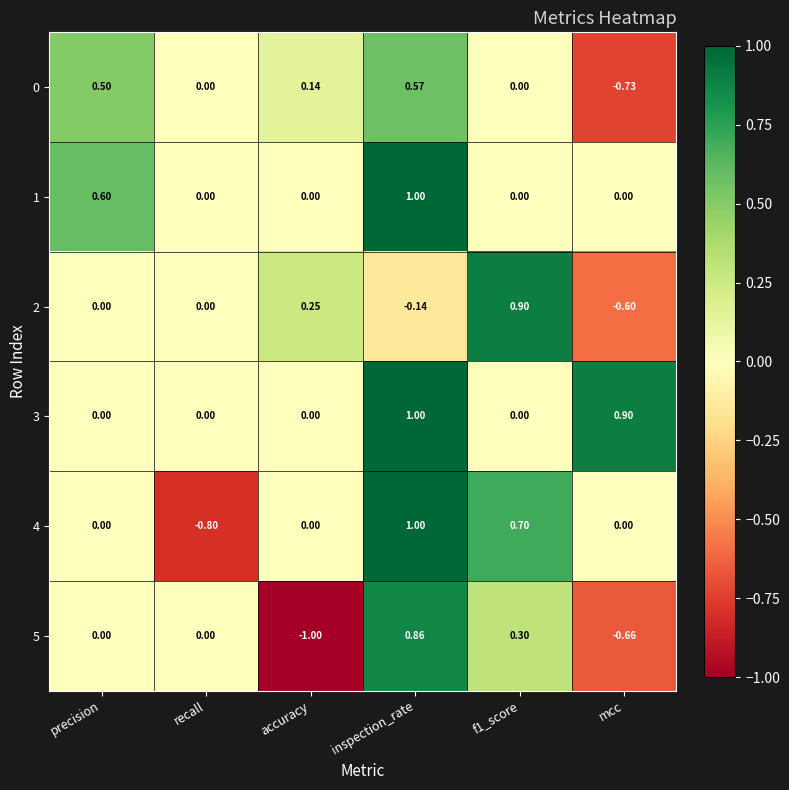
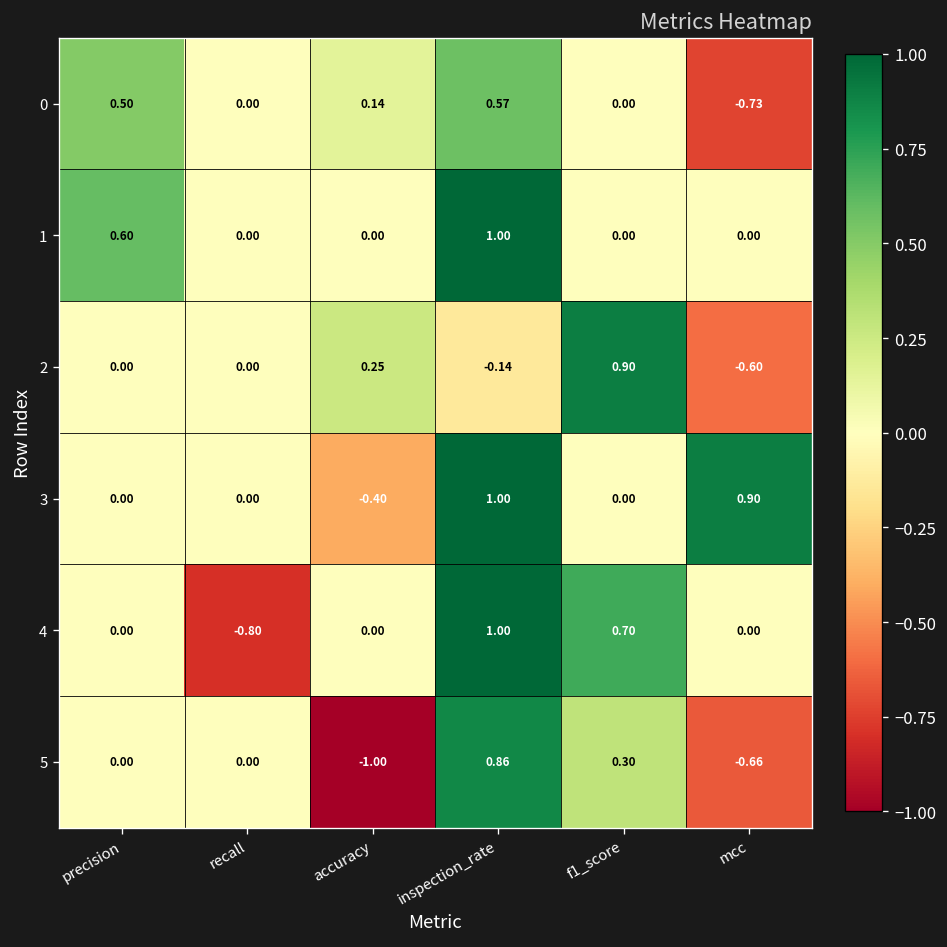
  {
    "0": {
      "precision": 0.50,
      "recall": 0.00,
      "accuracy": 0.14,
      "inspection_rate": 0.57,
      "f1_score": 0.00,
      "mcc": -0.73
    },
    "1": {
      "precision": 0.60,
      "recall": 0.00,
      "accuracy": 0.00,
      "inspection_rate": 1.00,
      "f1_score": 0.00,
      "mcc": 0.00
    },
    "2": {
      "precision": 0.00,
      "recall": 0.00,
      "accuracy": 0.25,
      "inspection_rate": -0.14,
      "f1_score": 0.90,
      "mcc": -0.60
    },
    "3": {
      "precision": 0.00,
      "recall": 0.00,
-     "accuracy": 0.00,
+     "accuracy": -0.40,
      "inspection_rate": 1.00,
      "f1_score": 0.00,
      "mcc": 0.90
    },
    "4": {
      "precision": 0.00,
      "recall": -0.80,
      "accuracy": 0.00,
      "inspection_rate": 1.00,
      "f1_score": 0.70,
      "mcc": 0.00
    },
    "5": {
      "precision": 0.00,
      "recall": 0.00,
      "accuracy": -1.00,
      "inspection_rate": 0.86,
      "f1_score": 0.30,
      "mcc": -0.66
    }
  }
